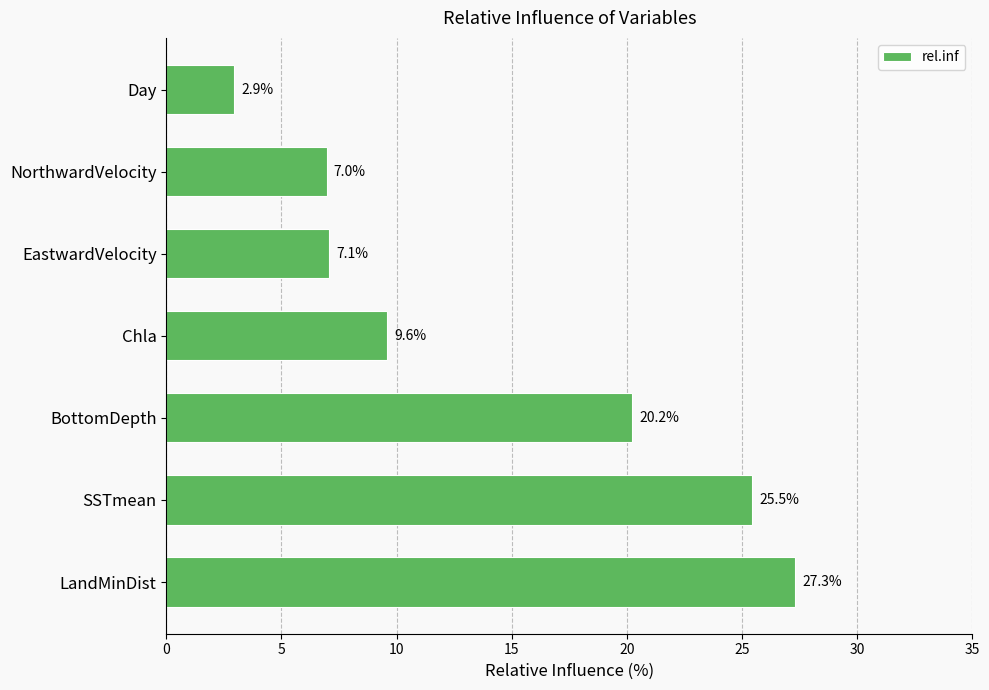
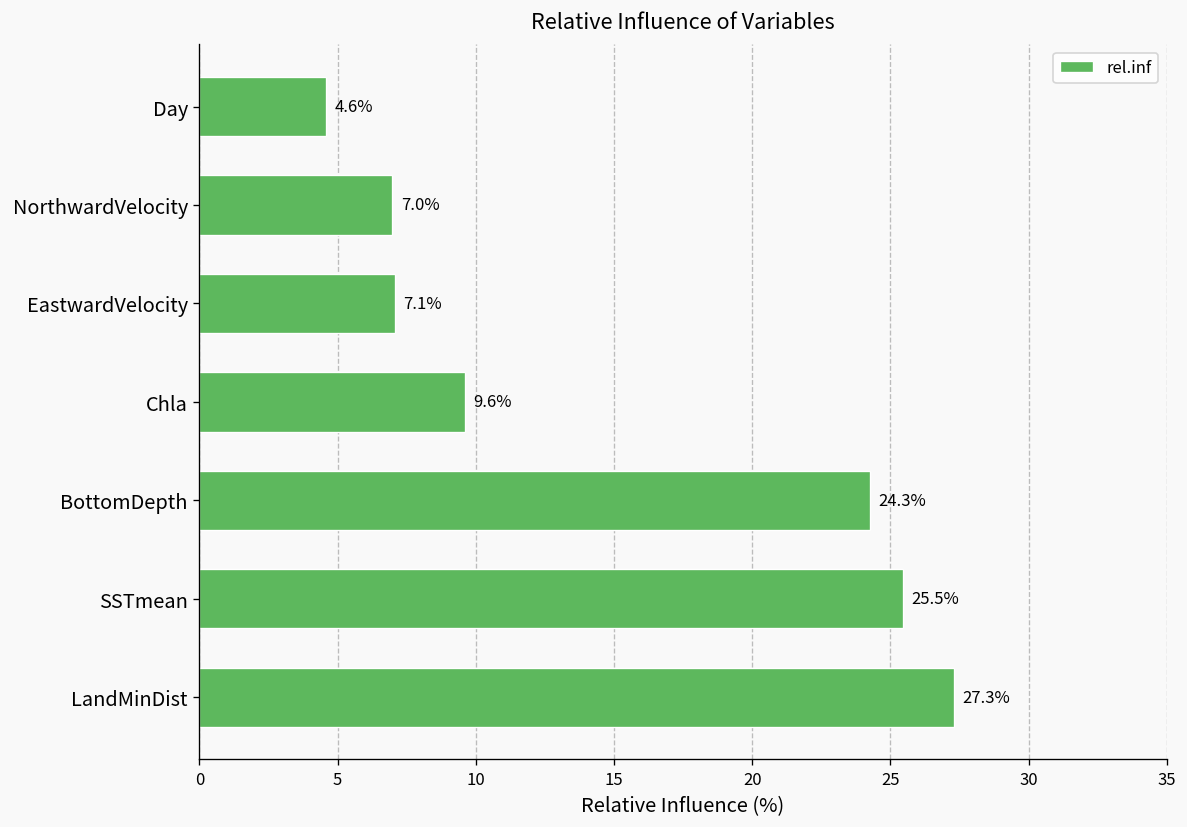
  {
-   "Day": "2.9%",
+   "Day": "4.6%",
    "NorthwardVelocity": "7.0%",
    "EastwardVelocity": "7.1%",
    "Chla": "9.6%",
-   "BottomDepth": "20.2%",
+   "BottomDepth": "24.3%",
    "SSTmean": "25.5%",
    "LandMinDist": "27.3%"
  }
